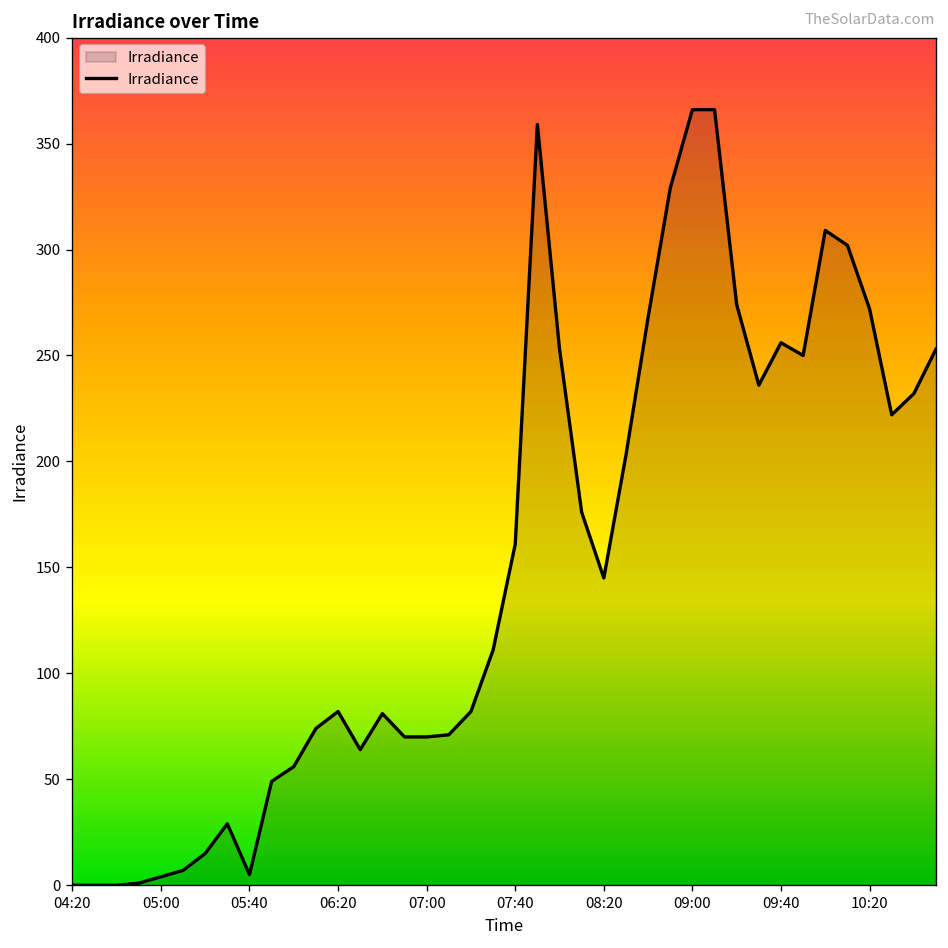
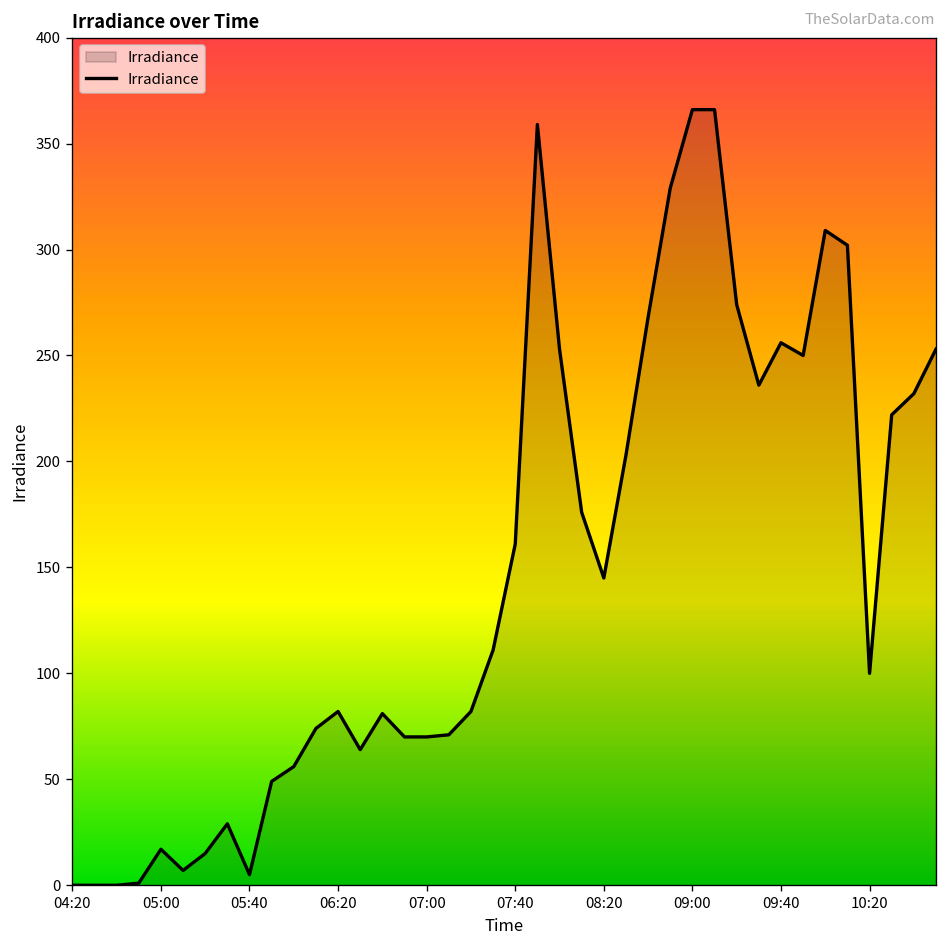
  {
    "04:20": 0,
-   "05:00": 4,
+   "05:00": 17,
    "05:40": 5,
    "06:20": 82,
    "07:00": 70,
    "07:40": 161,
    "08:20": 145,
    "09:00": 366,
    "09:40": 256,
-   "10:20": 272
+   "10:20": 100
  }
